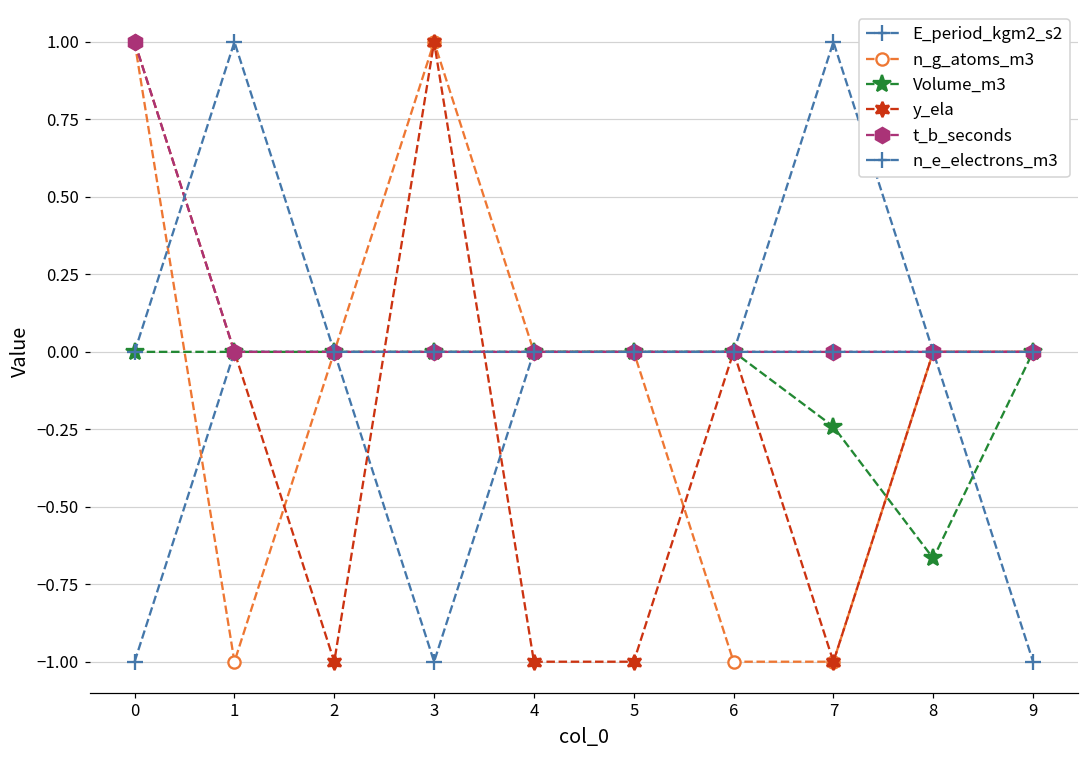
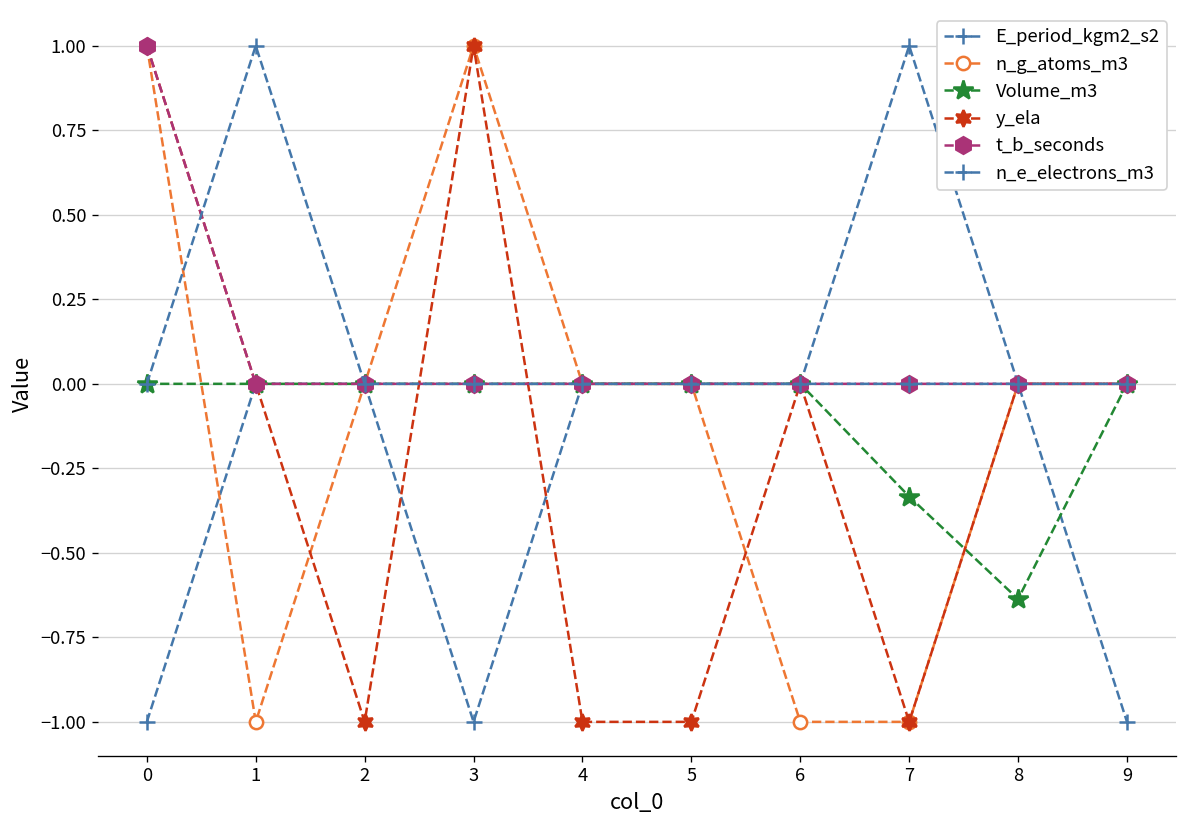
  {
    "n_g_atoms_m3": {
      "1": -1.00,
      "6": -1.00
    },
    "Volume_m3": {
-     "7": -0.24,
-     "8": -0.67
+     "7": -0.33,
+     "8": -0.64
    },
    "y_ela": {
      "2": -1.00,
      "4": -1.00,
      "5": -1.00
    }
  }
